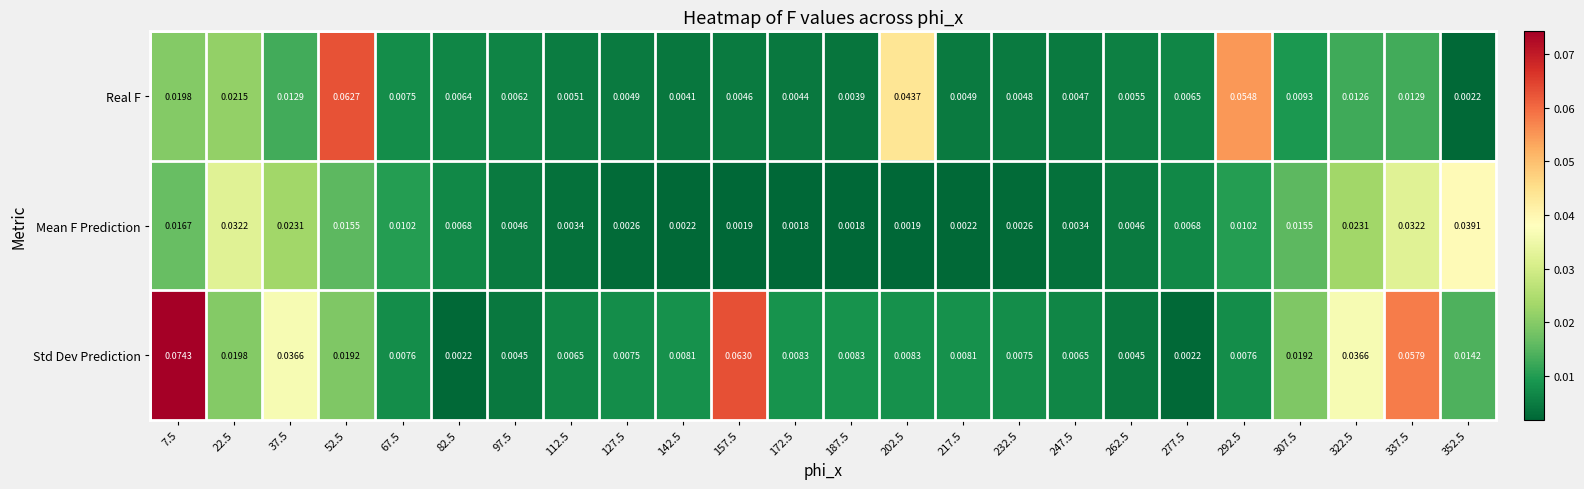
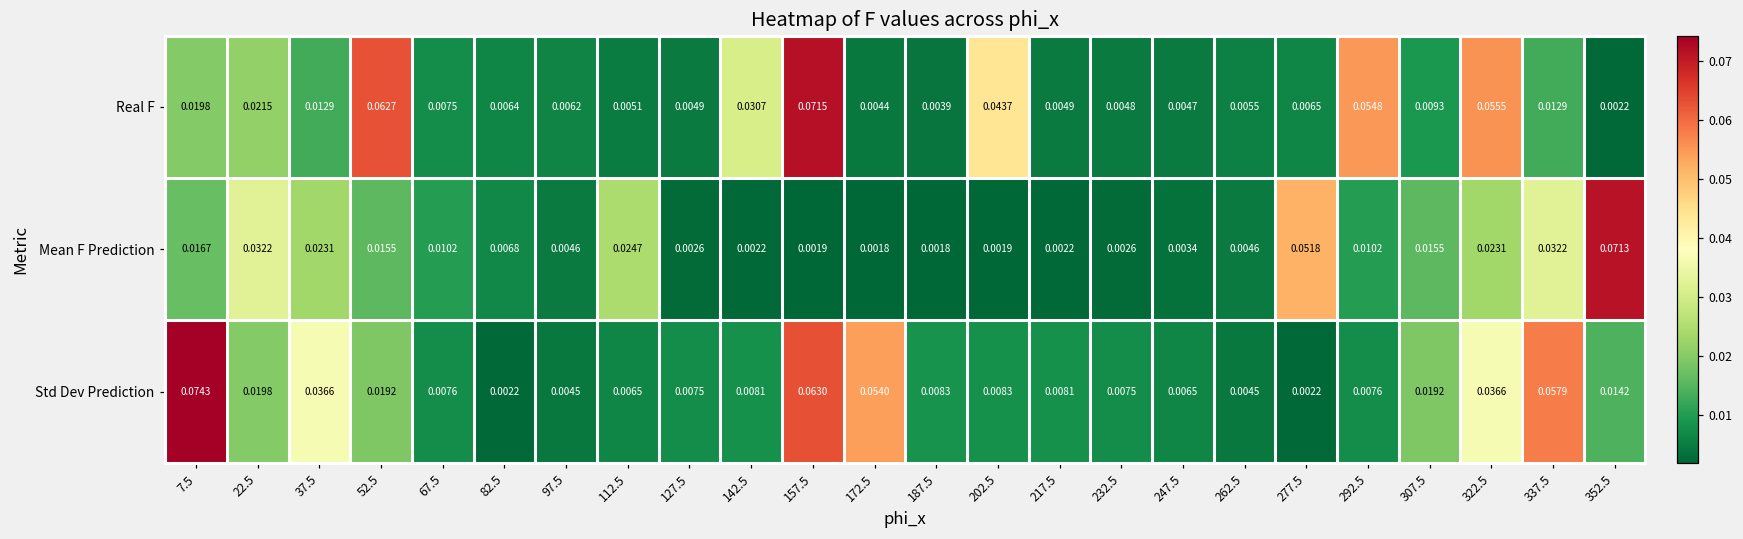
  {
    "Real F": {
      "7.5": 0.0198,
      "22.5": 0.0215,
      "37.5": 0.0129,
      "52.5": 0.0627,
      "67.5": 0.0075,
      "82.5": 0.0064,
      "97.5": 0.0062,
      "112.5": 0.0051,
      "127.5": 0.0049,
-     "142.5": 0.0041,
-     "157.5": 0.0046,
+     "142.5": 0.0307,
+     "157.5": 0.0715,
      "172.5": 0.0044,
      "187.5": 0.0039,
      "202.5": 0.0437,
      "217.5": 0.0049,
      "232.5": 0.0048,
      "247.5": 0.0047,
      "262.5": 0.0055,
      "277.5": 0.0065,
      "292.5": 0.0548,
      "307.5": 0.0093,
-     "322.5": 0.0126,
+     "322.5": 0.0555,
      "337.5": 0.0129,
      "352.5": 0.0022
    },
    "Mean F Prediction": {
      "7.5": 0.0167,
      "22.5": 0.0322,
      "37.5": 0.0231,
      "52.5": 0.0155,
      "67.5": 0.0102,
      "82.5": 0.0068,
      "97.5": 0.0046,
-     "112.5": 0.0034,
+     "112.5": 0.0247,
      "127.5": 0.0026,
      "142.5": 0.0022,
      "157.5": 0.0019,
      "172.5": 0.0018,
      "187.5": 0.0018,
      "202.5": 0.0019,
      "217.5": 0.0022,
      "232.5": 0.0026,
      "247.5": 0.0034,
      "262.5": 0.0046,
-     "277.5": 0.0068,
+     "277.5": 0.0518,
      "292.5": 0.0102,
      "307.5": 0.0155,
      "322.5": 0.0231,
      "337.5": 0.0322,
-     "352.5": 0.0391
+     "352.5": 0.0713
    },
    "Std Dev Prediction": {
      "7.5": 0.0743,
      "22.5": 0.0198,
      "37.5": 0.0366,
      "52.5": 0.0192,
      "67.5": 0.0076,
      "82.5": 0.0022,
      "97.5": 0.0045,
      "112.5": 0.0065,
      "127.5": 0.0075,
      "142.5": 0.0081,
      "157.5": 0.0630,
-     "172.5": 0.0083,
+     "172.5": 0.0540,
      "187.5": 0.0083,
      "202.5": 0.0083,
      "217.5": 0.0081,
      "232.5": 0.0075,
      "247.5": 0.0065,
      "262.5": 0.0045,
      "277.5": 0.0022,
      "292.5": 0.0076,
      "307.5": 0.0192,
      "322.5": 0.0366,
      "337.5": 0.0579,
      "352.5": 0.0142
    }
  }
